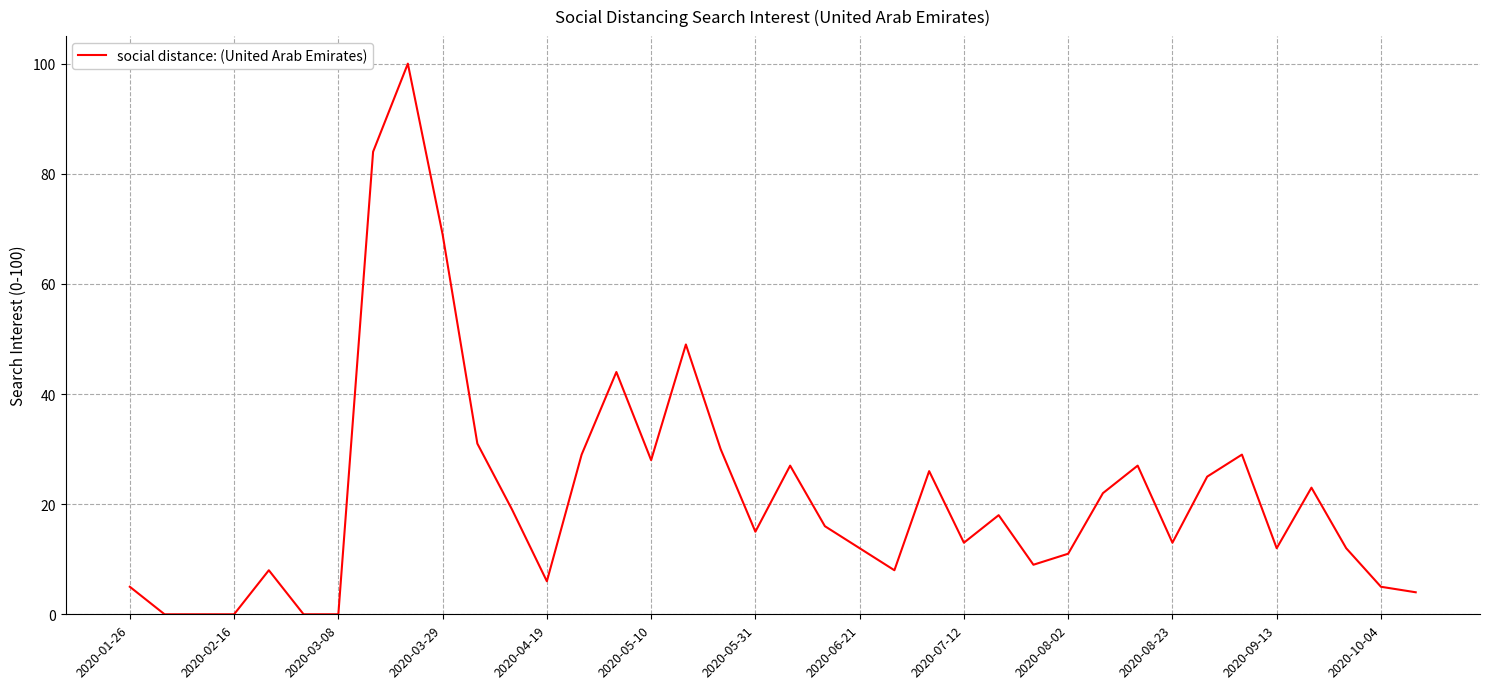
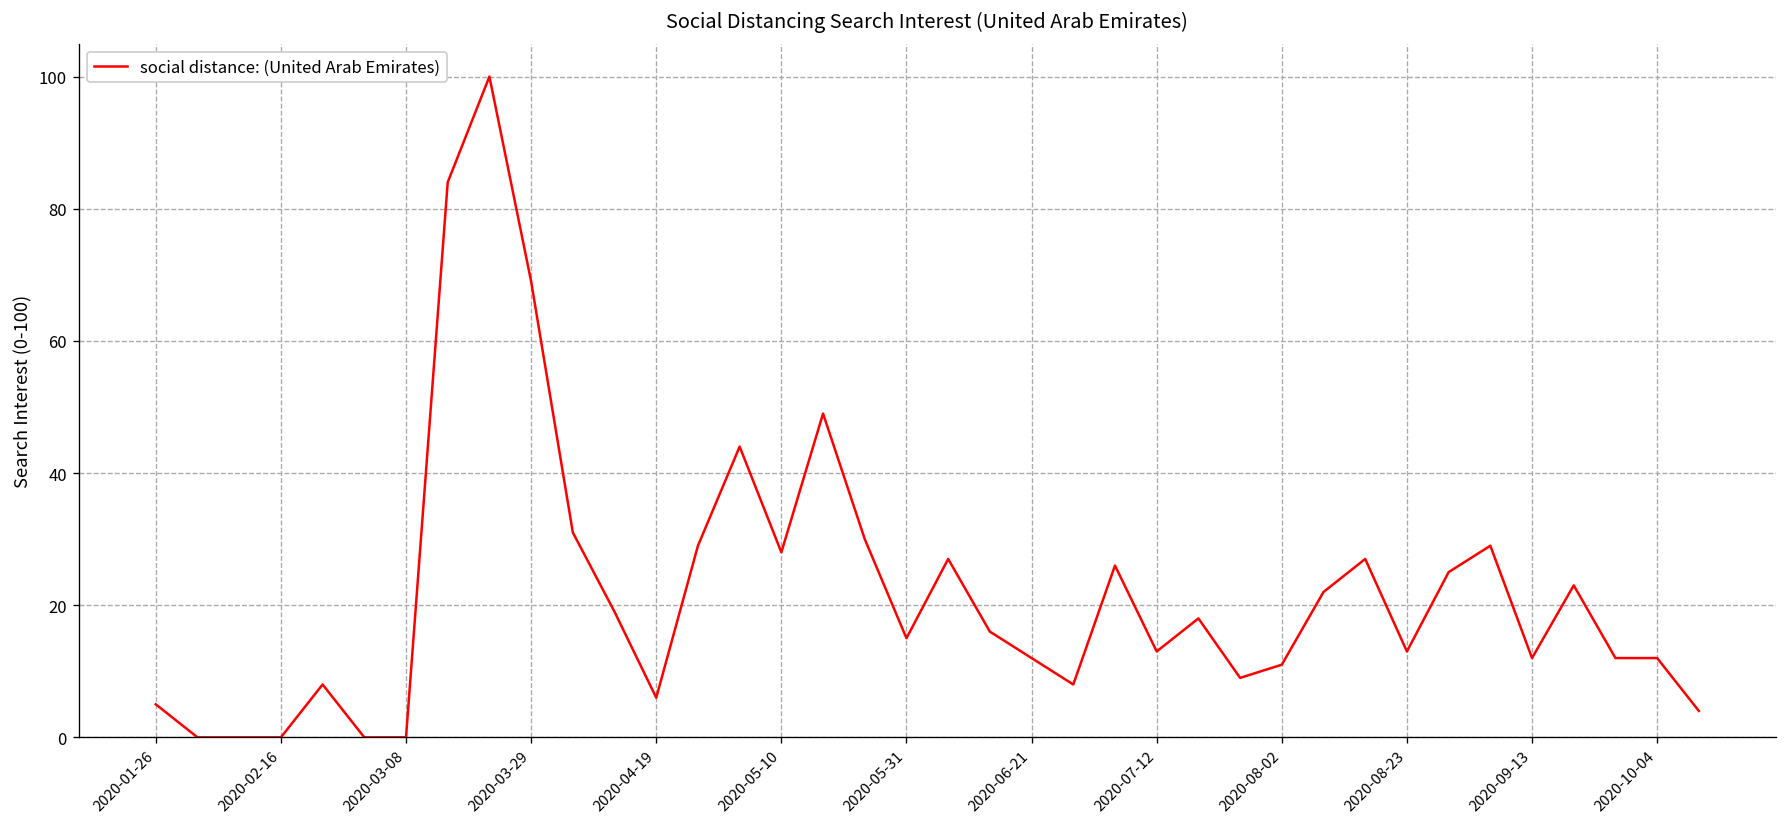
  {
    "2020-01-26": 5,
    "2020-02-16": 0,
    "2020-03-08": 0,
    "2020-03-29": 69,
    "2020-04-19": 6,
    "2020-05-10": 28,
    "2020-05-31": 15,
    "2020-06-21": 12,
    "2020-07-12": 13,
    "2020-08-02": 11,
    "2020-08-23": 13,
    "2020-09-13": 12,
-   "2020-10-04": 5
+   "2020-10-04": 12
  }
